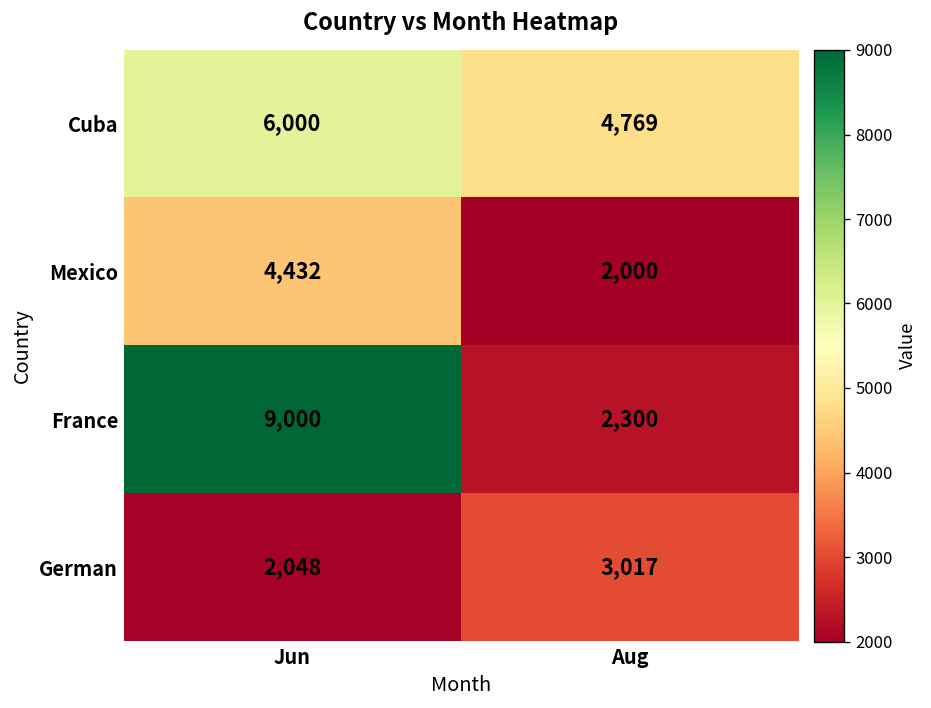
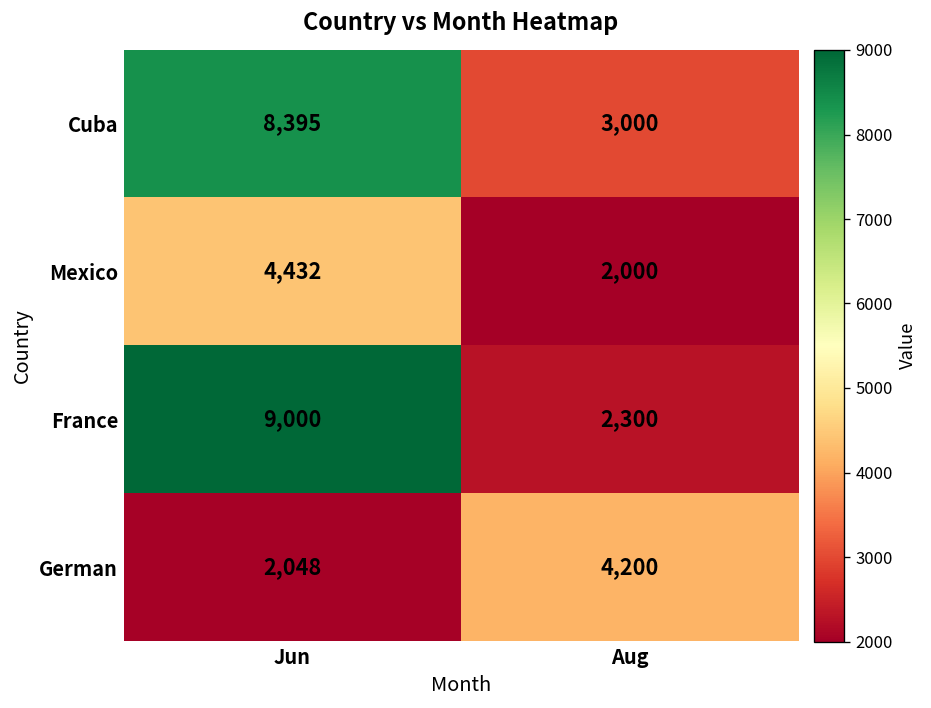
  {
    "Cuba": {
-     "Jun": "6,000",
-     "Aug": "4,769"
+     "Jun": "8,395",
+     "Aug": "3,000"
    },
    "Mexico": {
      "Jun": "4,432",
      "Aug": "2,000"
    },
    "France": {
      "Jun": "9,000",
      "Aug": "2,300"
    },
    "German": {
      "Jun": "2,048",
-     "Aug": "3,017"
+     "Aug": "4,200"
    }
  }
